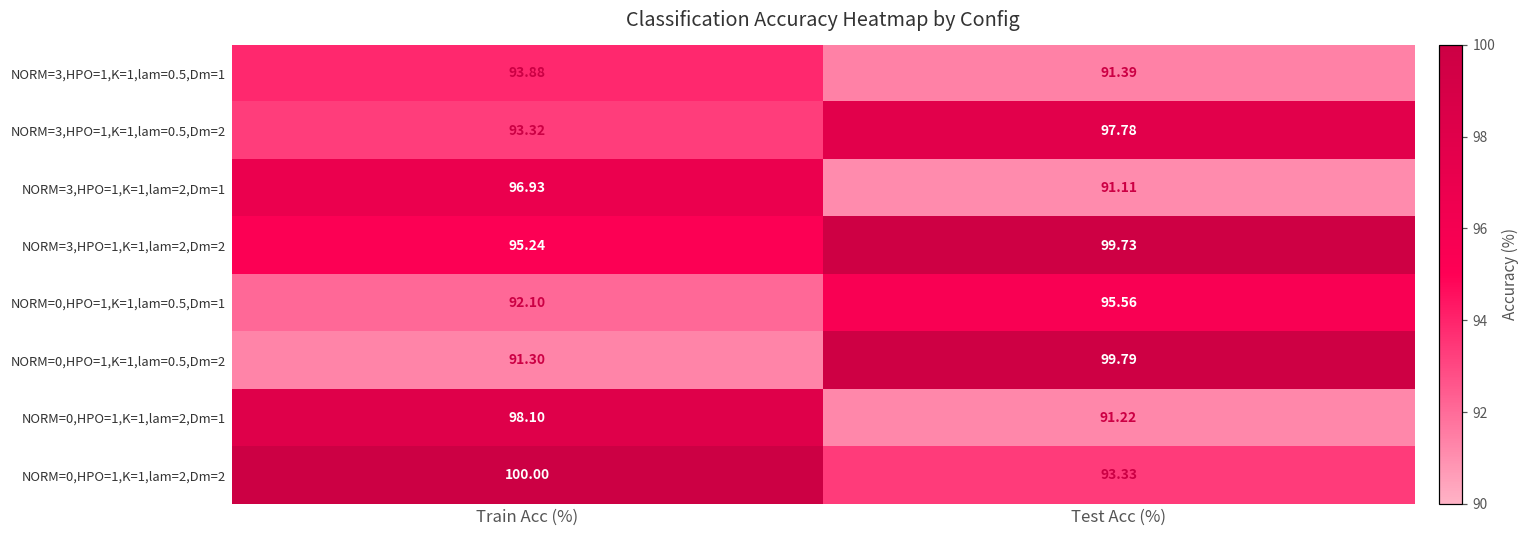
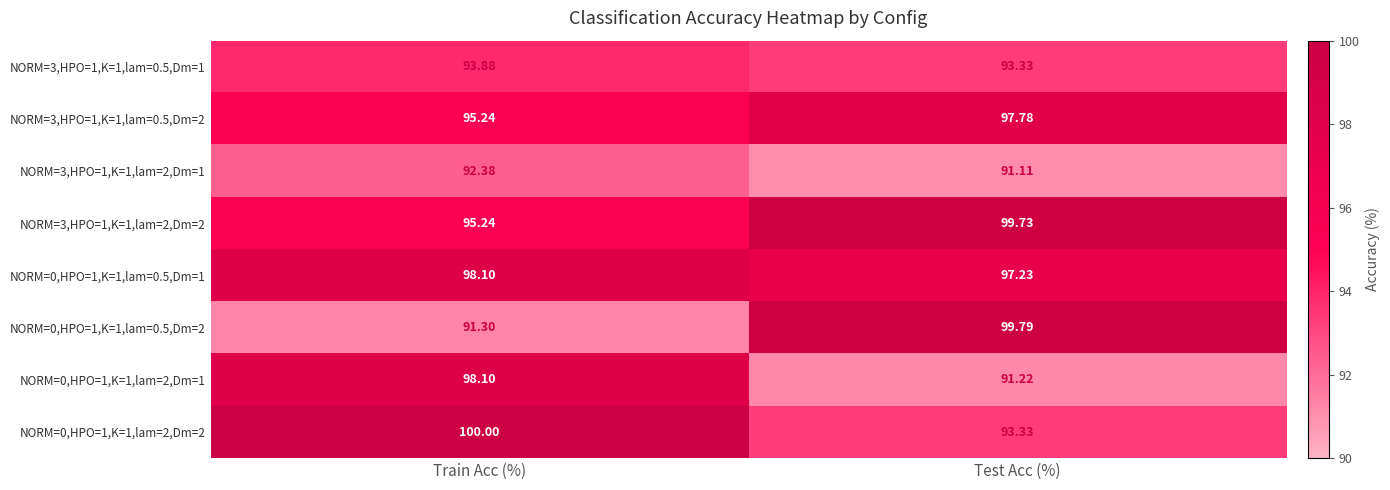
  {
    "NORM=3,HPO=1,K=1,lam=0.5,Dm=1": {
      "Train Acc (%)": 93.88,
-     "Test Acc (%)": 91.39
+     "Test Acc (%)": 93.33
    },
    "NORM=3,HPO=1,K=1,lam=0.5,Dm=2": {
-     "Train Acc (%)": 93.32,
+     "Train Acc (%)": 95.24,
      "Test Acc (%)": 97.78
    },
    "NORM=3,HPO=1,K=1,lam=2,Dm=1": {
-     "Train Acc (%)": 96.93,
+     "Train Acc (%)": 92.38,
      "Test Acc (%)": 91.11
    },
    "NORM=3,HPO=1,K=1,lam=2,Dm=2": {
      "Train Acc (%)": 95.24,
      "Test Acc (%)": 99.73
    },
    "NORM=0,HPO=1,K=1,lam=0.5,Dm=1": {
-     "Train Acc (%)": 92.10,
-     "Test Acc (%)": 95.56
+     "Train Acc (%)": 98.10,
+     "Test Acc (%)": 97.23
    },
    "NORM=0,HPO=1,K=1,lam=0.5,Dm=2": {
      "Train Acc (%)": 91.30,
      "Test Acc (%)": 99.79
    },
    "NORM=0,HPO=1,K=1,lam=2,Dm=1": {
      "Train Acc (%)": 98.10,
      "Test Acc (%)": 91.22
    },
    "NORM=0,HPO=1,K=1,lam=2,Dm=2": {
      "Train Acc (%)": 100.00,
      "Test Acc (%)": 93.33
    }
  }
